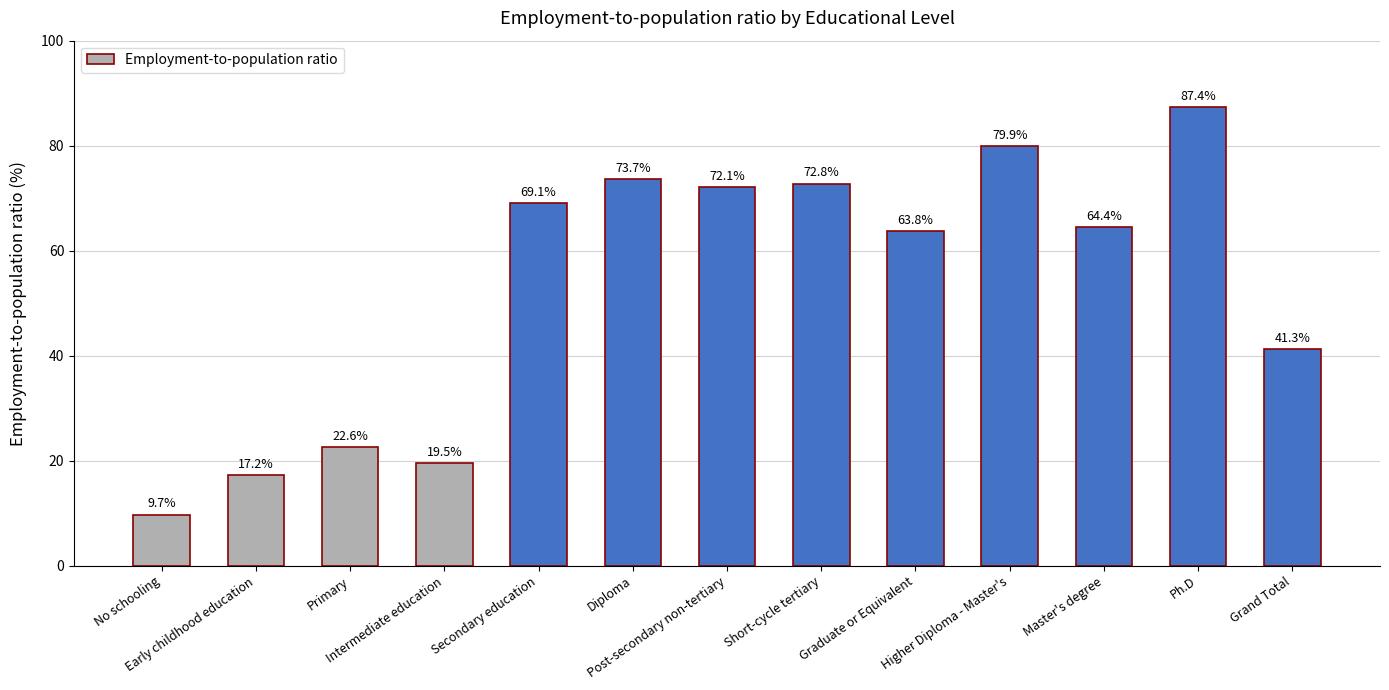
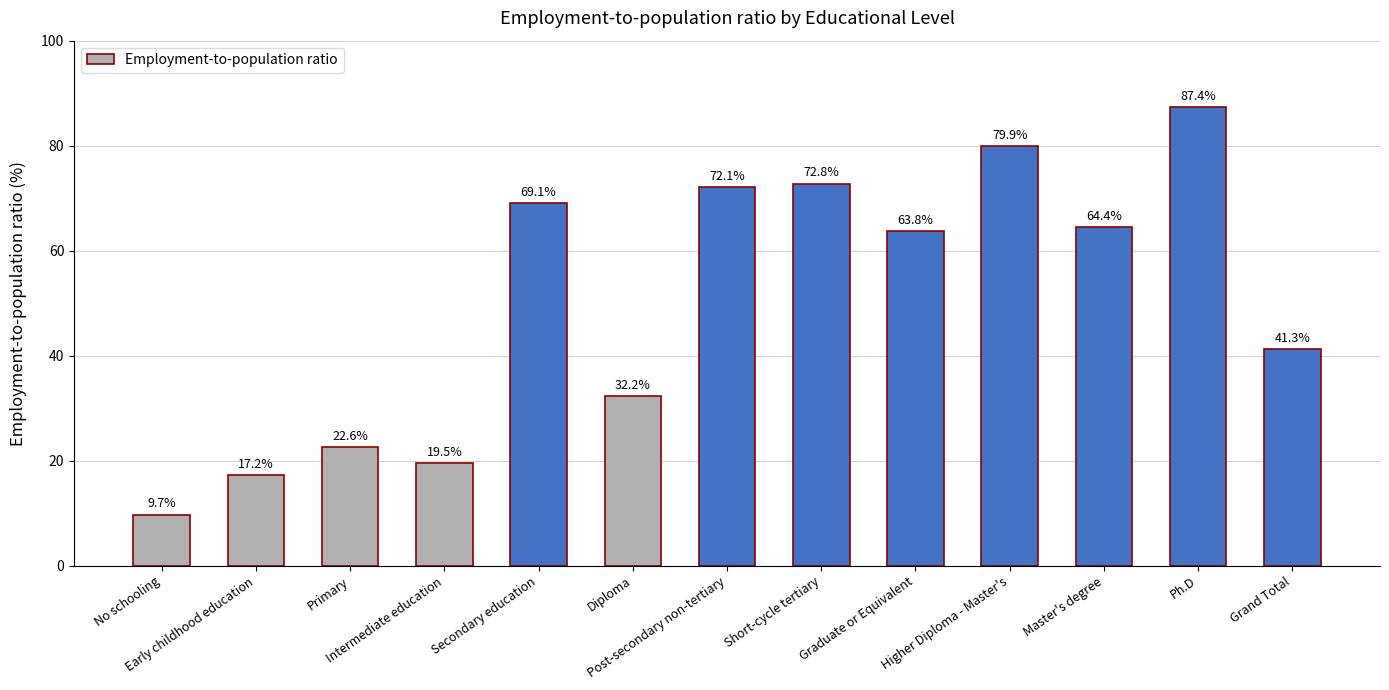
  {
    "No schooling": "9.7%",
    "Early childhood education": "17.2%",
    "Primary": "22.6%",
    "Intermediate education": "19.5%",
    "Secondary education": "69.1%",
-   "Diploma": "73.7%",
+   "Diploma": "32.2%",
    "Post-secondary non-tertiary": "72.1%",
    "Short-cycle tertiary": "72.8%",
    "Graduate or Equivalent": "63.8%",
    "Higher Diploma - Master's": "79.9%",
    "Master's degree": "64.4%",
    "Ph.D": "87.4%",
    "Grand Total": "41.3%"
  }
